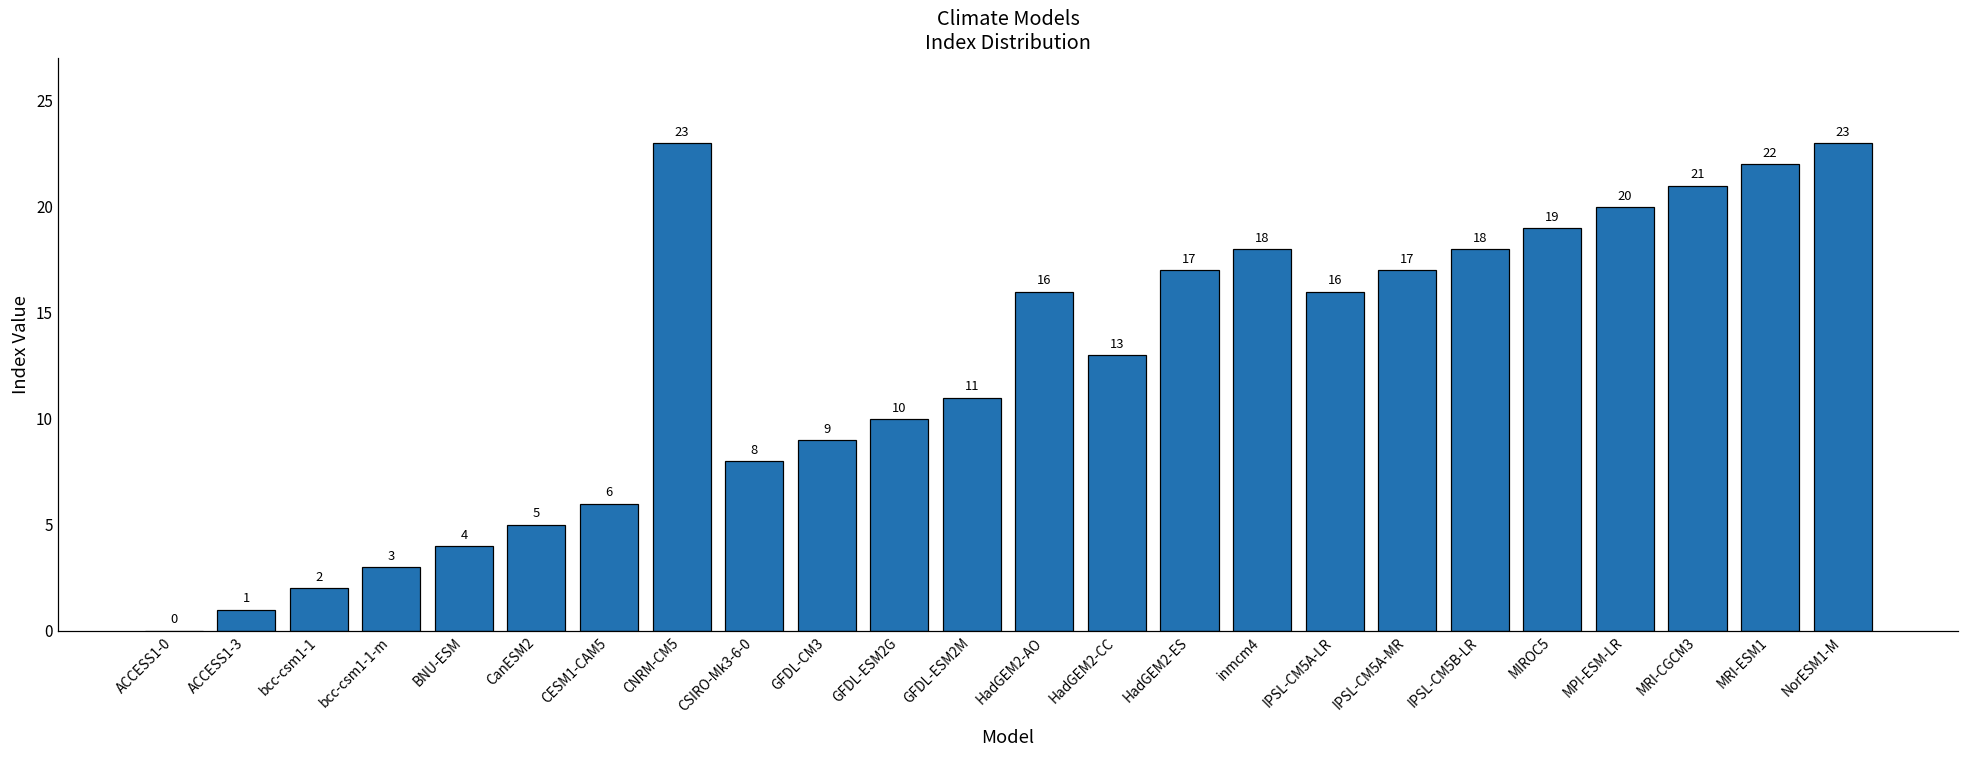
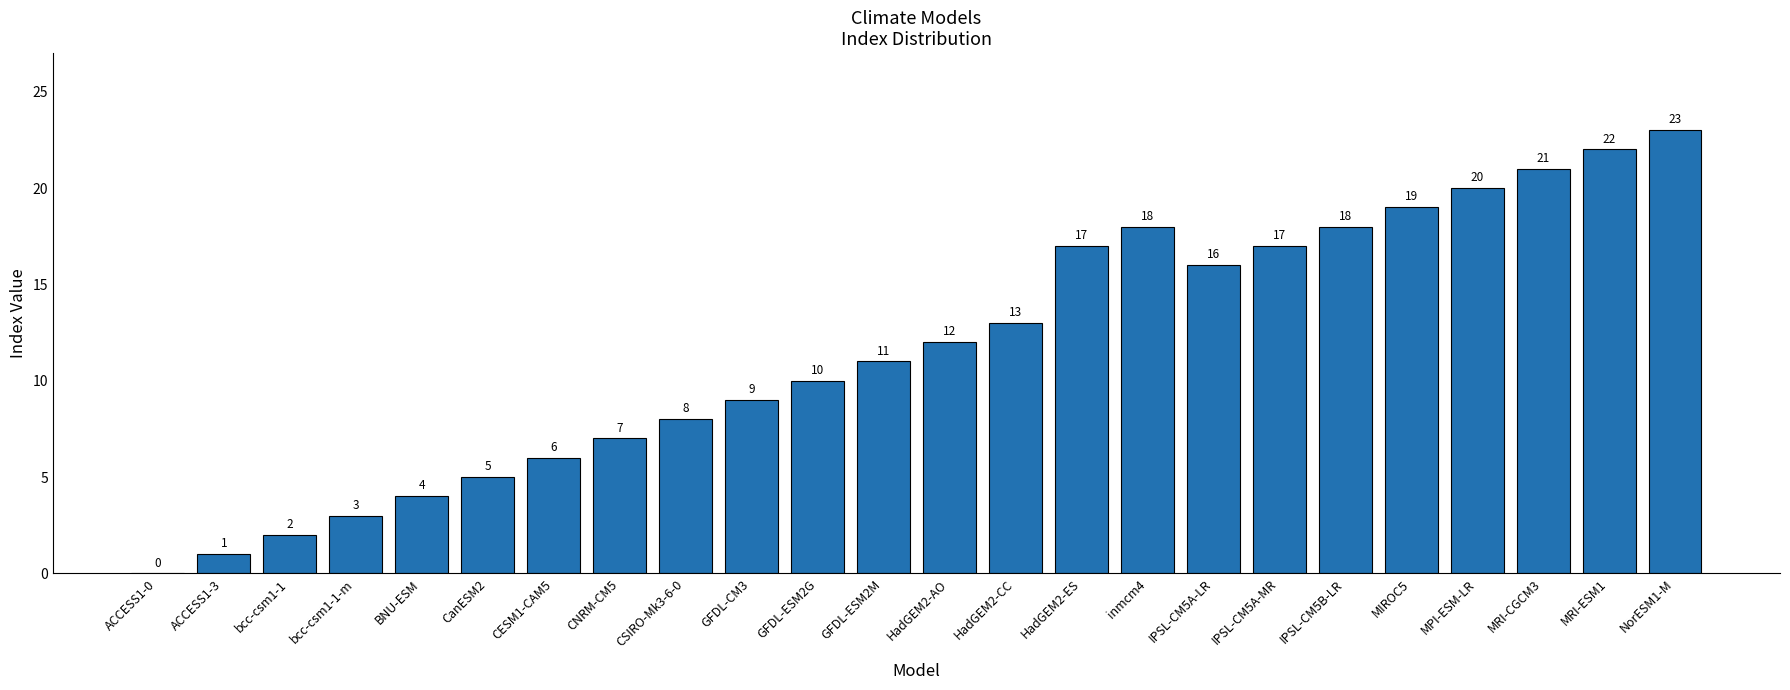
  {
    "ACCESS1-0": 0,
    "ACCESS1-3": 1,
    "bcc-csm1-1": 2,
    "bcc-csm1-1-m": 3,
    "BNU-ESM": 4,
    "CanESM2": 5,
    "CESM1-CAM5": 6,
-   "CNRM-CM5": 23,
+   "CNRM-CM5": 7,
    "CSIRO-Mk3-6-0": 8,
    "GFDL-CM3": 9,
    "GFDL-ESM2G": 10,
    "GFDL-ESM2M": 11,
-   "HadGEM2-AO": 16,
+   "HadGEM2-AO": 12,
    "HadGEM2-CC": 13,
    "HadGEM2-ES": 17,
    "inmcm4": 18,
    "IPSL-CM5A-LR": 16,
    "IPSL-CM5A-MR": 17,
    "IPSL-CM5B-LR": 18,
    "MIROC5": 19,
    "MPI-ESM-LR": 20,
    "MRI-CGCM3": 21,
    "MRI-ESM1": 22,
    "NorESM1-M": 23
  }
